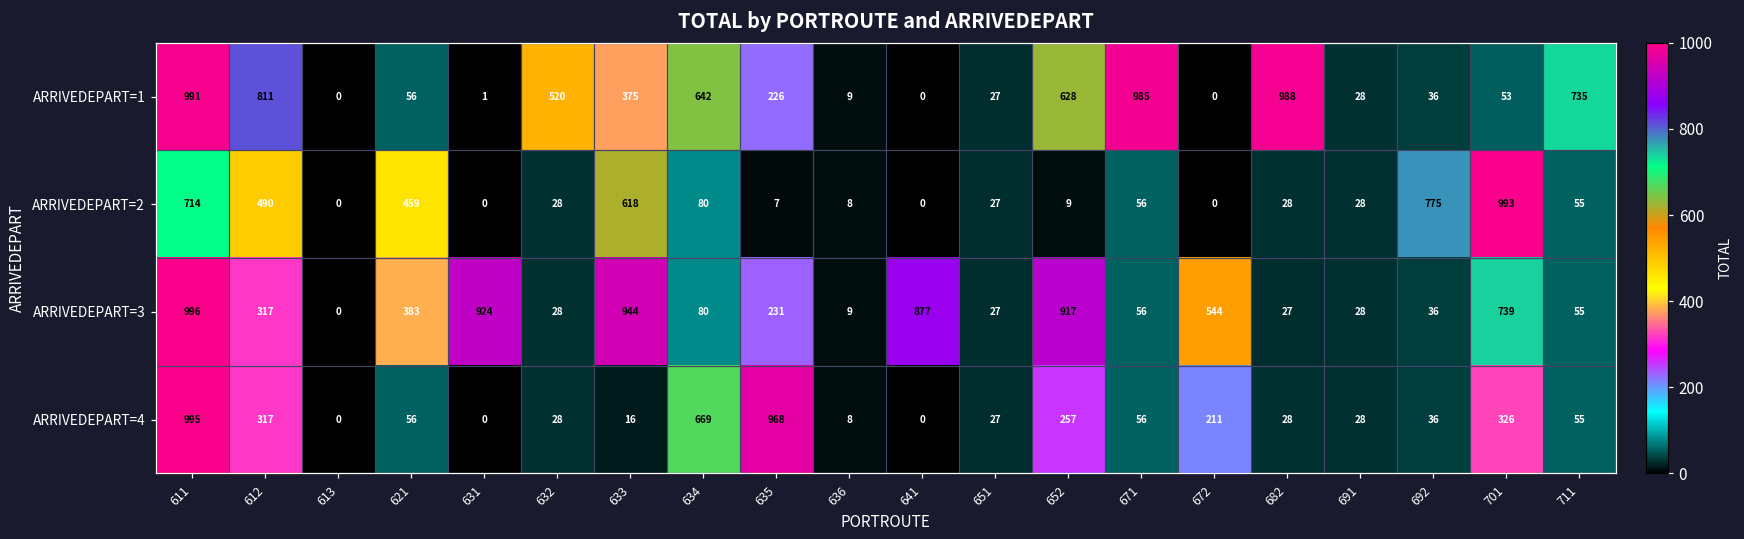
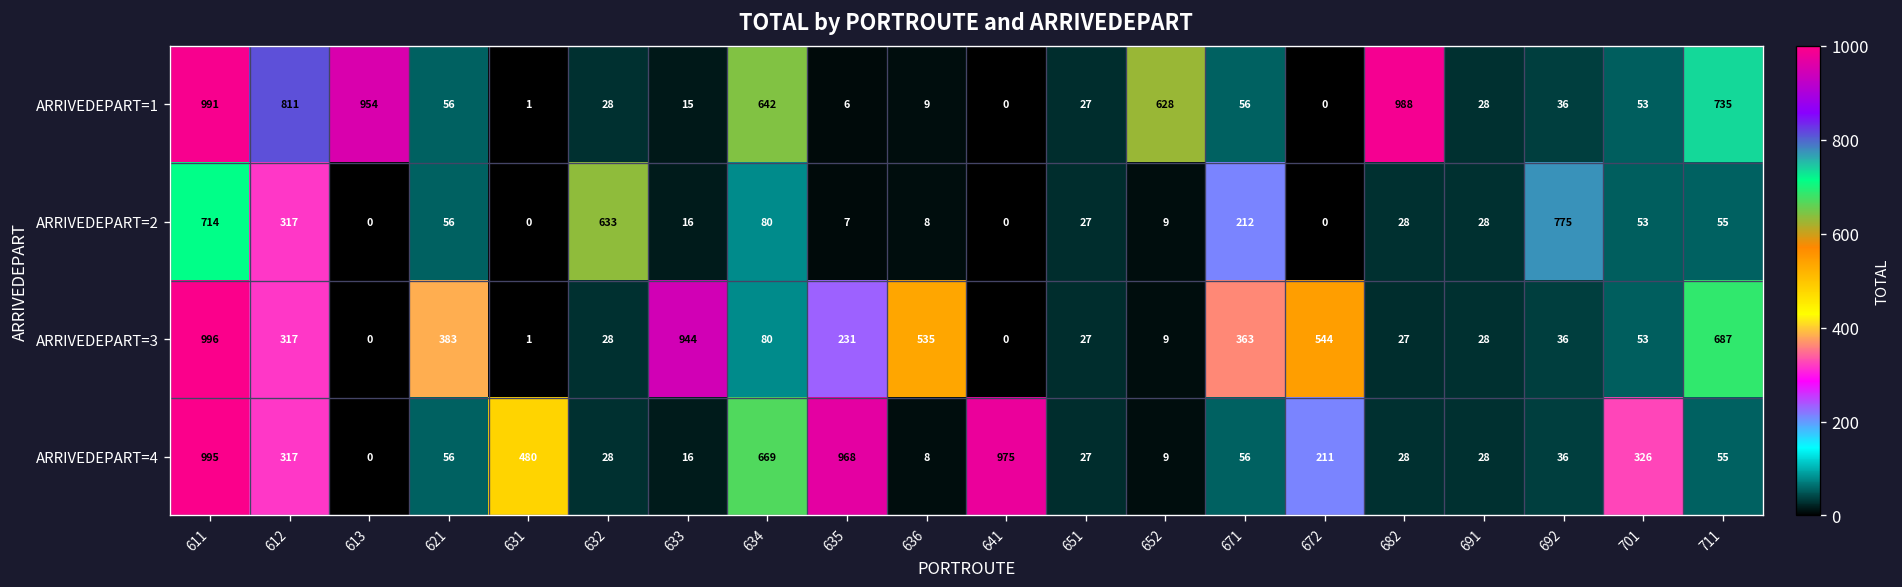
  {
    "ARRIVEDEPART=1": {
      "611": 991,
      "612": 811,
-     "613": 0,
+     "613": 954,
      "621": 56,
      "631": 1,
-     "632": 520,
-     "633": 375,
+     "632": 28,
+     "633": 15,
      "634": 642,
-     "635": 226,
+     "635": 6,
      "636": 9,
      "641": 0,
      "651": 27,
      "652": 628,
-     "671": 985,
+     "671": 56,
      "672": 0,
      "682": 988,
      "691": 28,
      "692": 36,
      "701": 53,
      "711": 735
    },
    "ARRIVEDEPART=2": {
      "611": 714,
-     "612": 490,
+     "612": 317,
      "613": 0,
-     "621": 459,
+     "621": 56,
      "631": 0,
-     "632": 28,
-     "633": 618,
+     "632": 633,
+     "633": 16,
      "634": 80,
      "635": 7,
      "636": 8,
      "641": 0,
      "651": 27,
      "652": 9,
-     "671": 56,
+     "671": 212,
      "672": 0,
      "682": 28,
      "691": 28,
      "692": 775,
-     "701": 993,
+     "701": 53,
      "711": 55
    },
    "ARRIVEDEPART=3": {
      "611": 996,
      "612": 317,
      "613": 0,
      "621": 383,
-     "631": 924,
+     "631": 1,
      "632": 28,
      "633": 944,
      "634": 80,
      "635": 231,
-     "636": 9,
-     "641": 877,
+     "636": 535,
+     "641": 0,
      "651": 27,
-     "652": 917,
-     "671": 56,
+     "652": 9,
+     "671": 363,
      "672": 544,
      "682": 27,
      "691": 28,
      "692": 36,
-     "701": 739,
-     "711": 55
+     "701": 53,
+     "711": 687
    },
    "ARRIVEDEPART=4": {
      "611": 995,
      "612": 317,
      "613": 0,
      "621": 56,
-     "631": 0,
+     "631": 480,
      "632": 28,
      "633": 16,
      "634": 669,
      "635": 968,
      "636": 8,
-     "641": 0,
+     "641": 975,
      "651": 27,
-     "652": 257,
+     "652": 9,
      "671": 56,
      "672": 211,
      "682": 28,
      "691": 28,
      "692": 36,
      "701": 326,
      "711": 55
    }
  }
